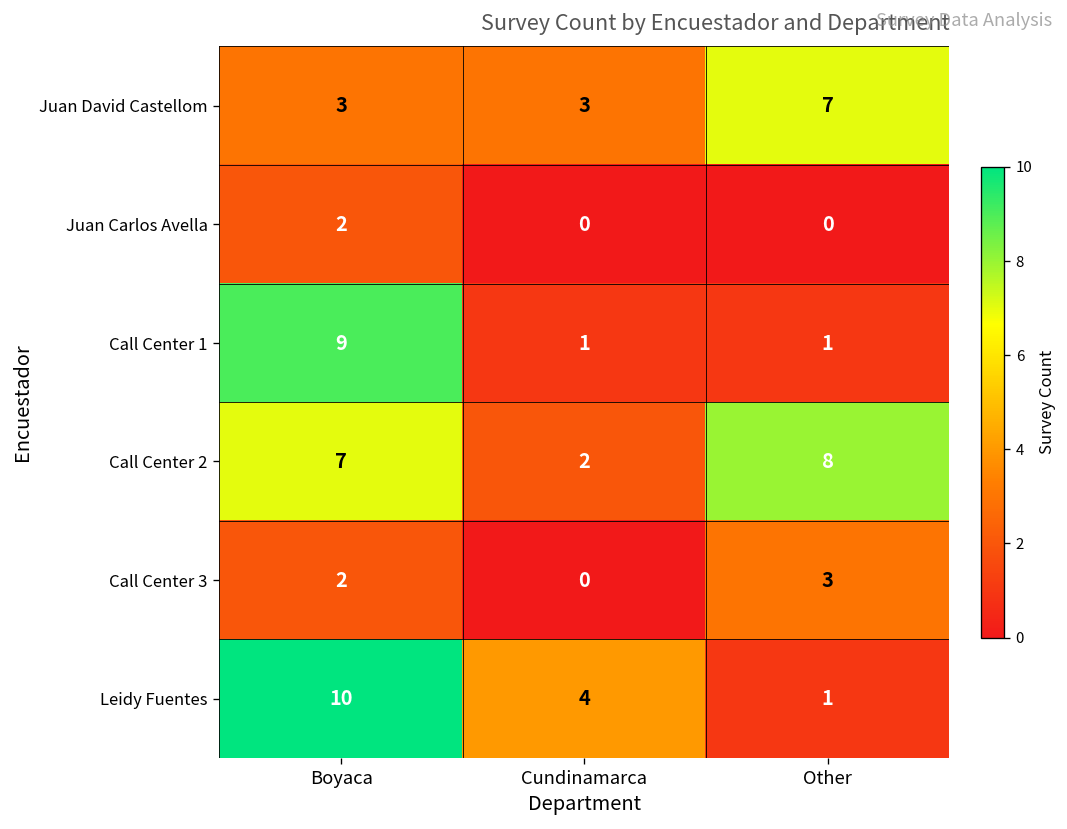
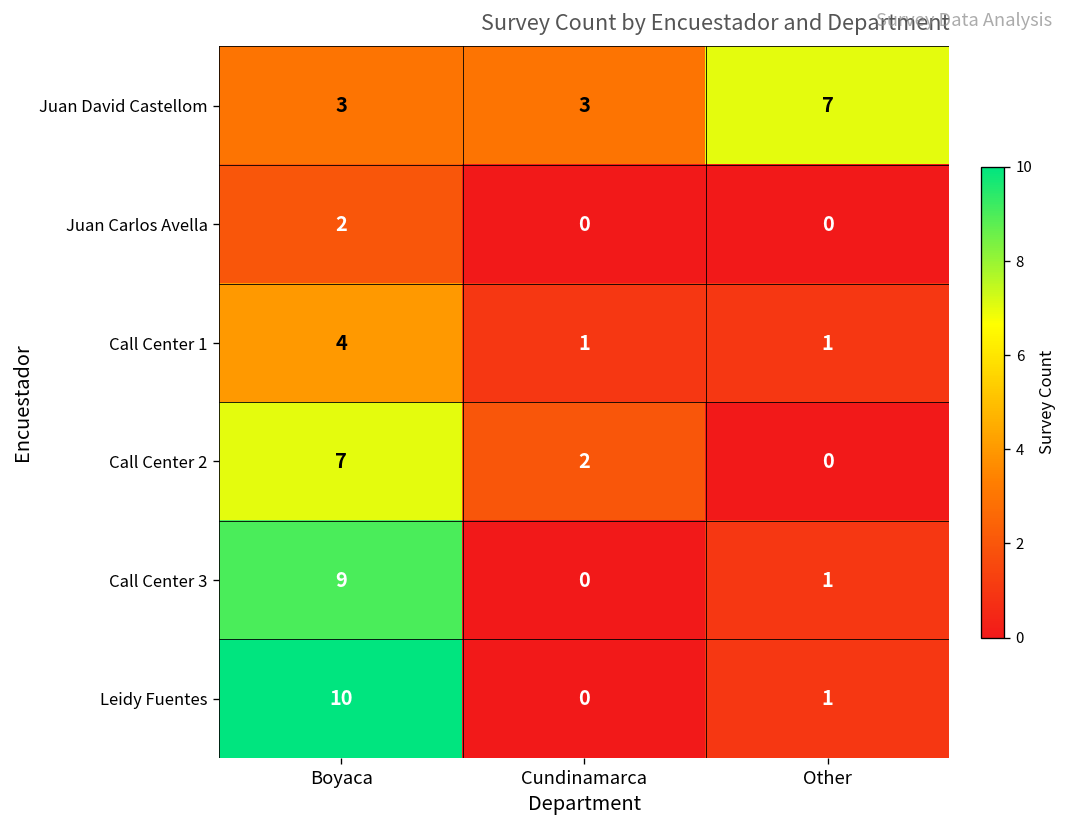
  {
    "Juan David Castellom": {
      "Boyaca": 3,
      "Cundinamarca": 3,
      "Other": 7
    },
    "Juan Carlos Avella": {
      "Boyaca": 2,
      "Cundinamarca": 0,
      "Other": 0
    },
    "Call Center 1": {
-     "Boyaca": 9,
+     "Boyaca": 4,
      "Cundinamarca": 1,
      "Other": 1
    },
    "Call Center 2": {
      "Boyaca": 7,
      "Cundinamarca": 2,
-     "Other": 8
+     "Other": 0
    },
    "Call Center 3": {
-     "Boyaca": 2,
+     "Boyaca": 9,
      "Cundinamarca": 0,
-     "Other": 3
+     "Other": 1
    },
    "Leidy Fuentes": {
      "Boyaca": 10,
-     "Cundinamarca": 4,
+     "Cundinamarca": 0,
      "Other": 1
    }
  }
